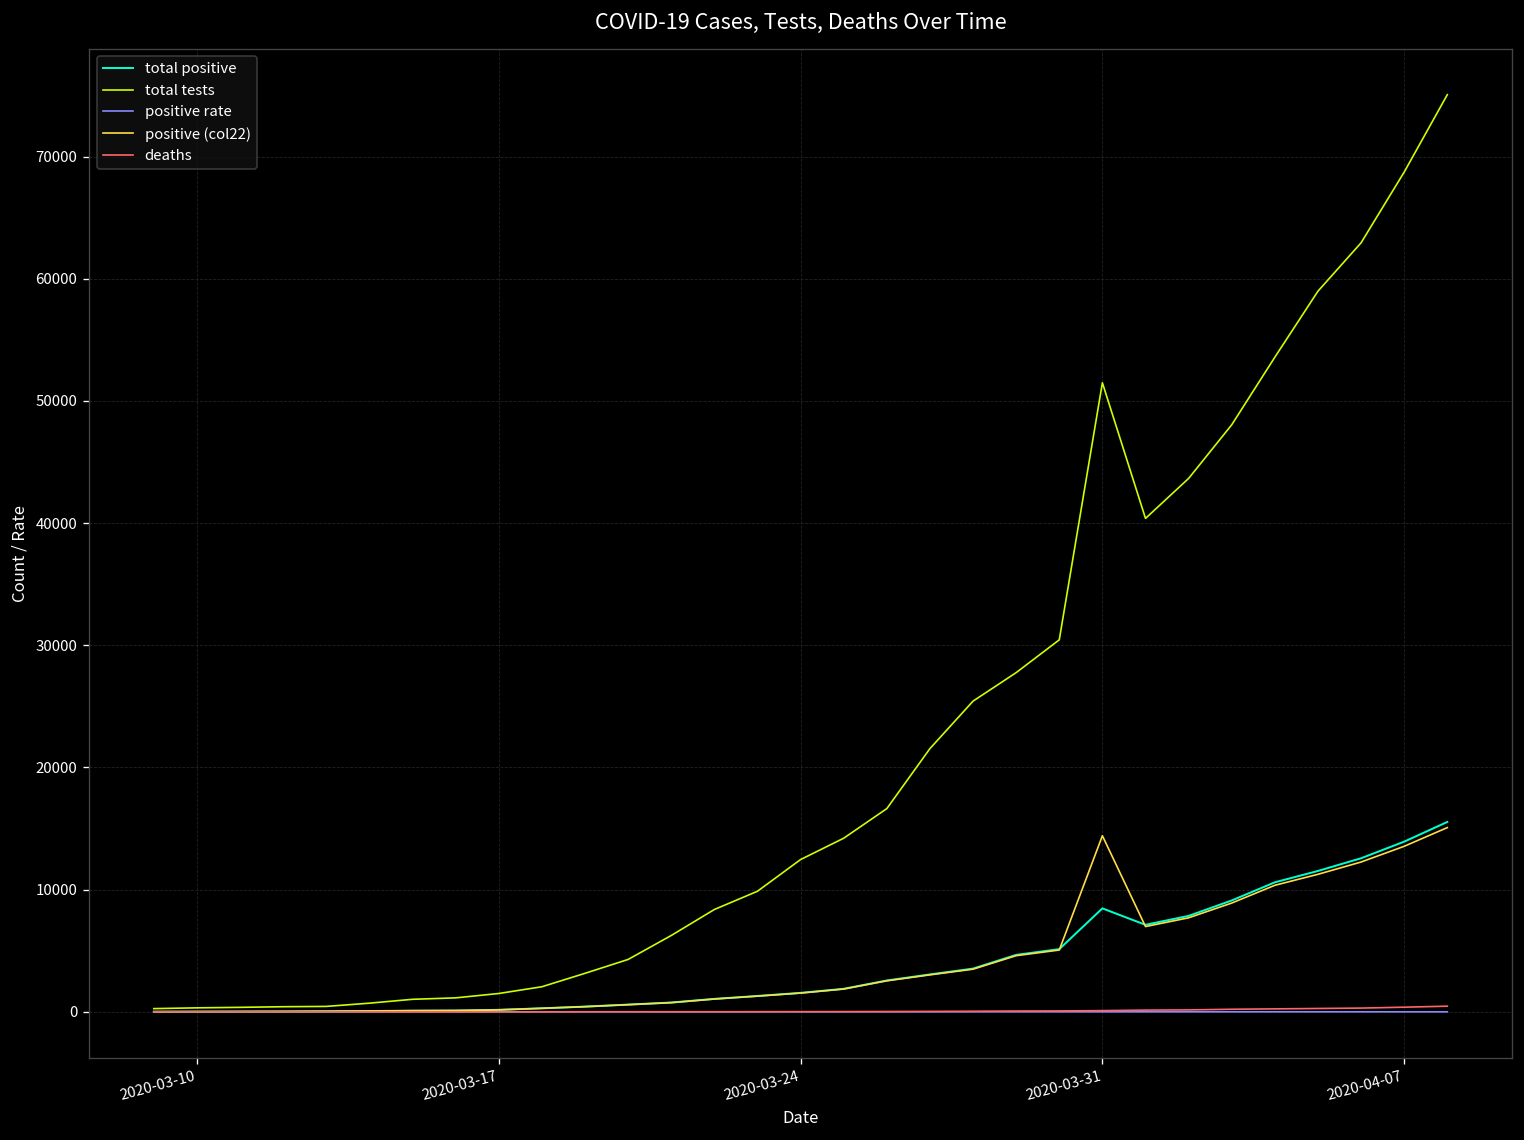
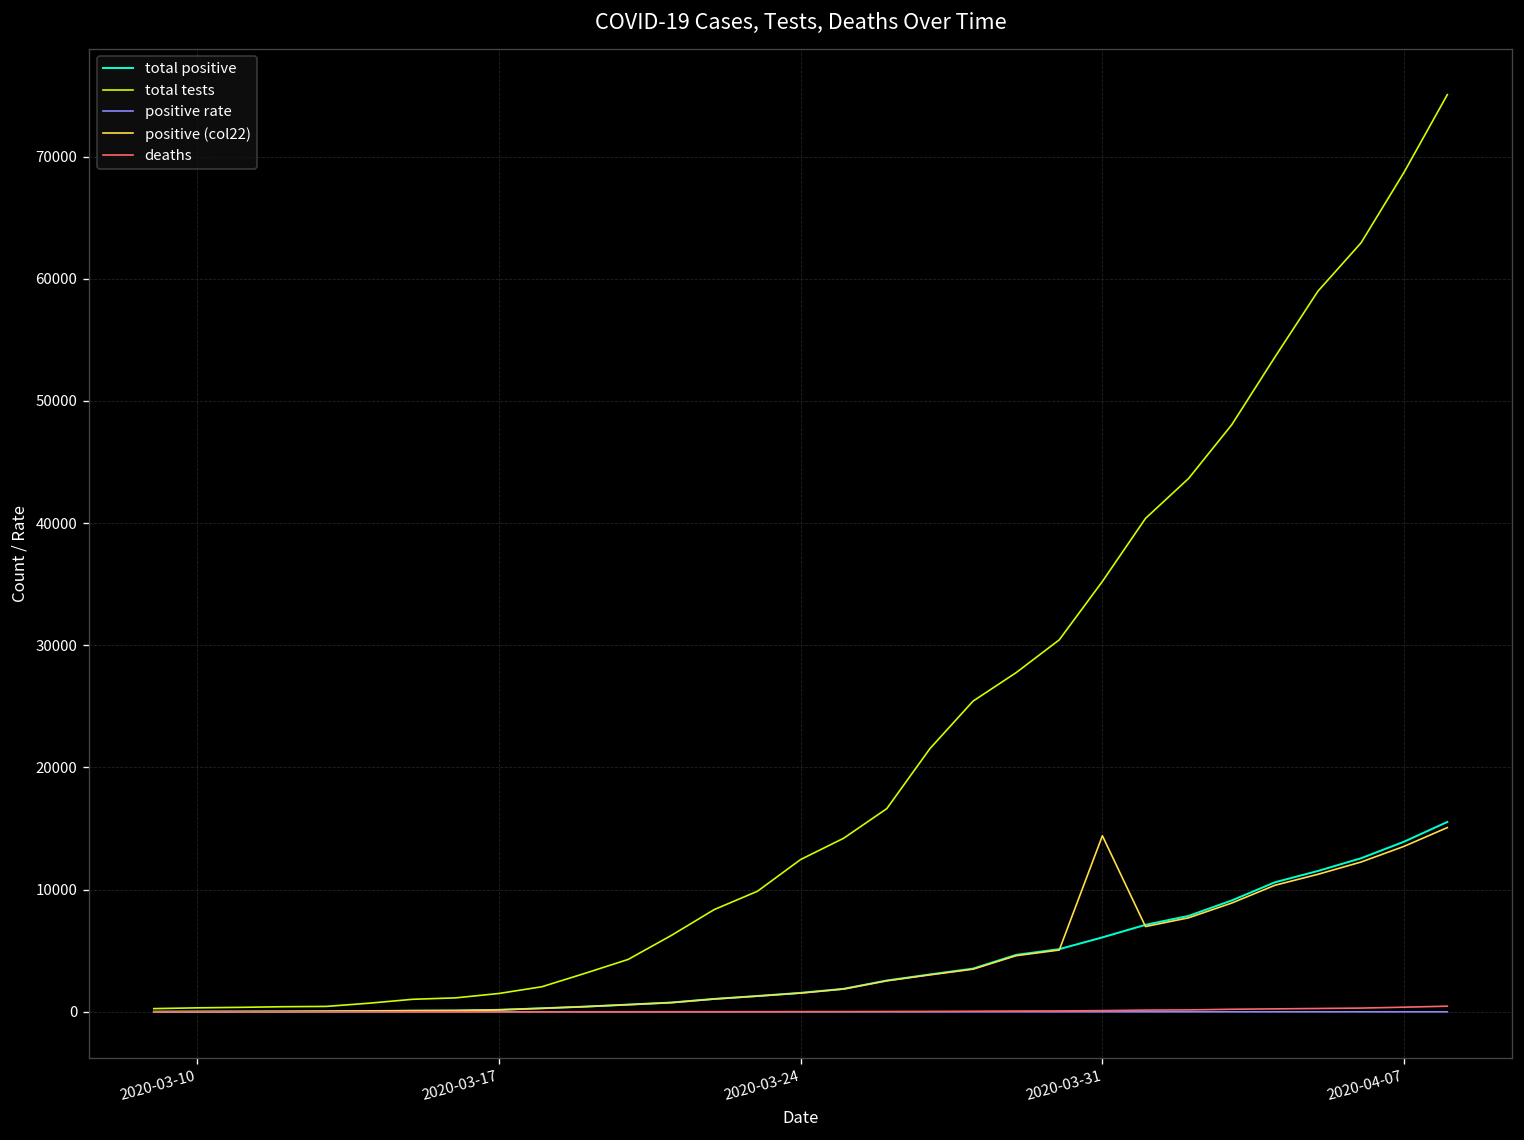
  {
    "total positive": {
-     "2020-03-31": 8500,
+     "2020-03-31": 6100,
      "2020-04-07": 13900
    },
    "total tests": {
      "2020-03-10": 300,
      "2020-03-17": 1500,
      "2020-03-24": 12500,
-     "2020-03-31": 51500,
+     "2020-03-31": 35200,
      "2020-04-07": 68700
    },
    "positive rate": {
      "2020-04-07": 0
    },
    "positive (col22)": {
      "2020-03-31": 14400,
      "2020-04-07": 13500
    },
    "deaths": {
      "2020-04-07": 400
    }
  }
